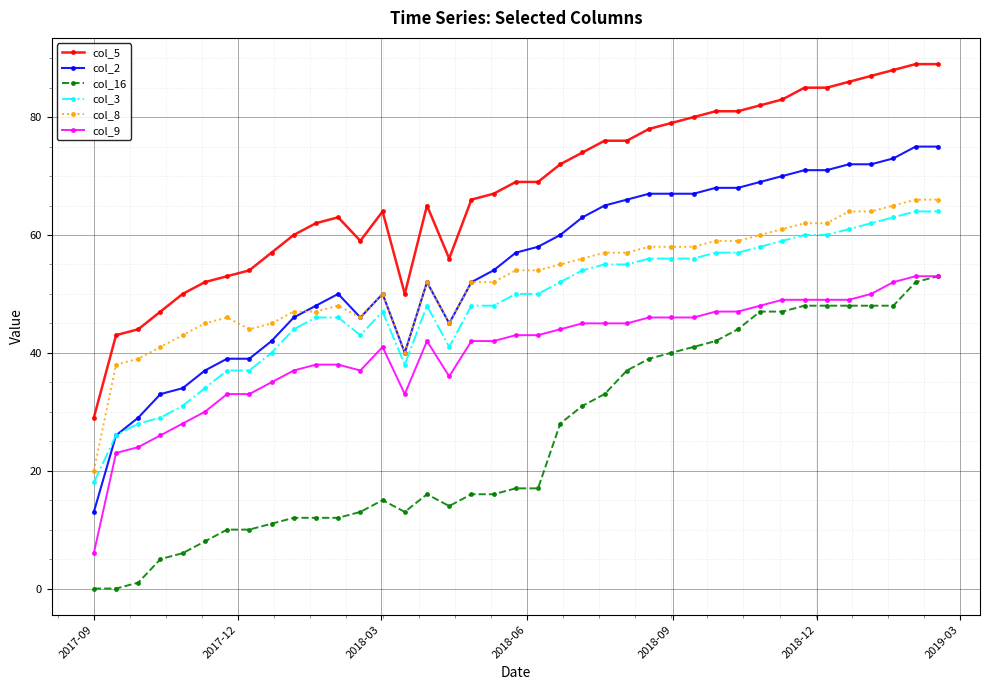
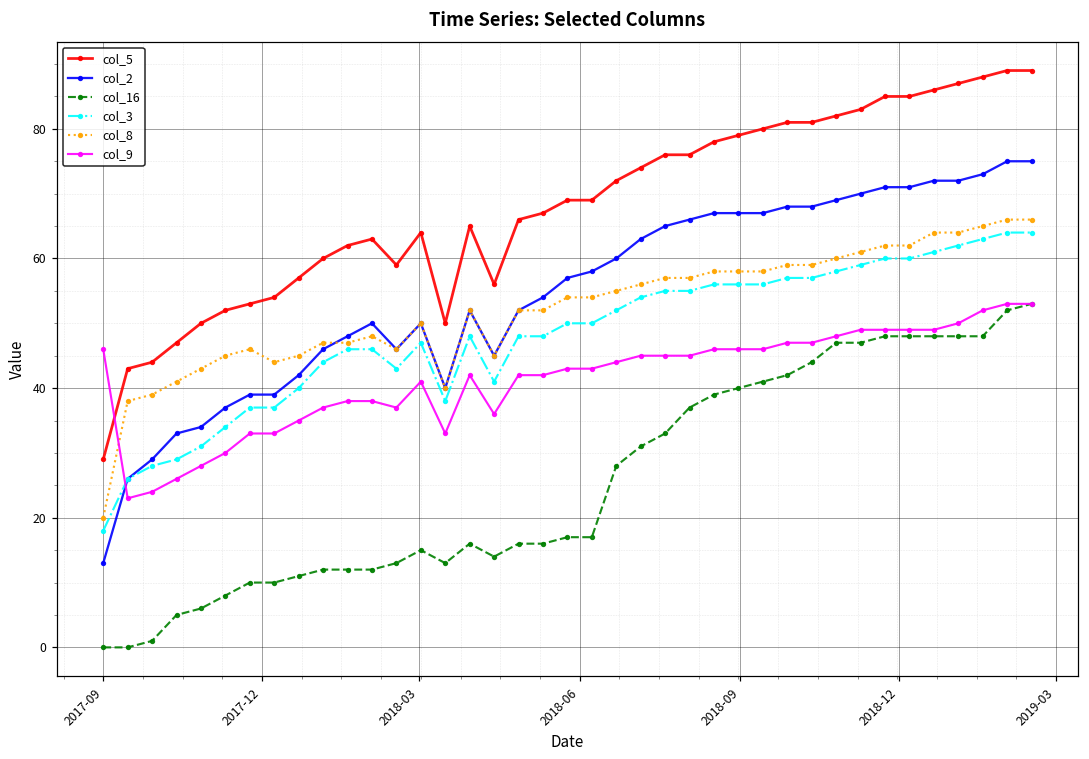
  {
    "col_5": {
      "2017-09": 29
    },
    "col_2": {
      "2017-09": 13
    },
    "col_16": {
      "2017-09": 0
    },
    "col_3": {
      "2017-09": 18
    },
    "col_8": {
      "2017-09": 20
    },
    "col_9": {
-     "2017-09": 6
+     "2017-09": 46
    }
  }
